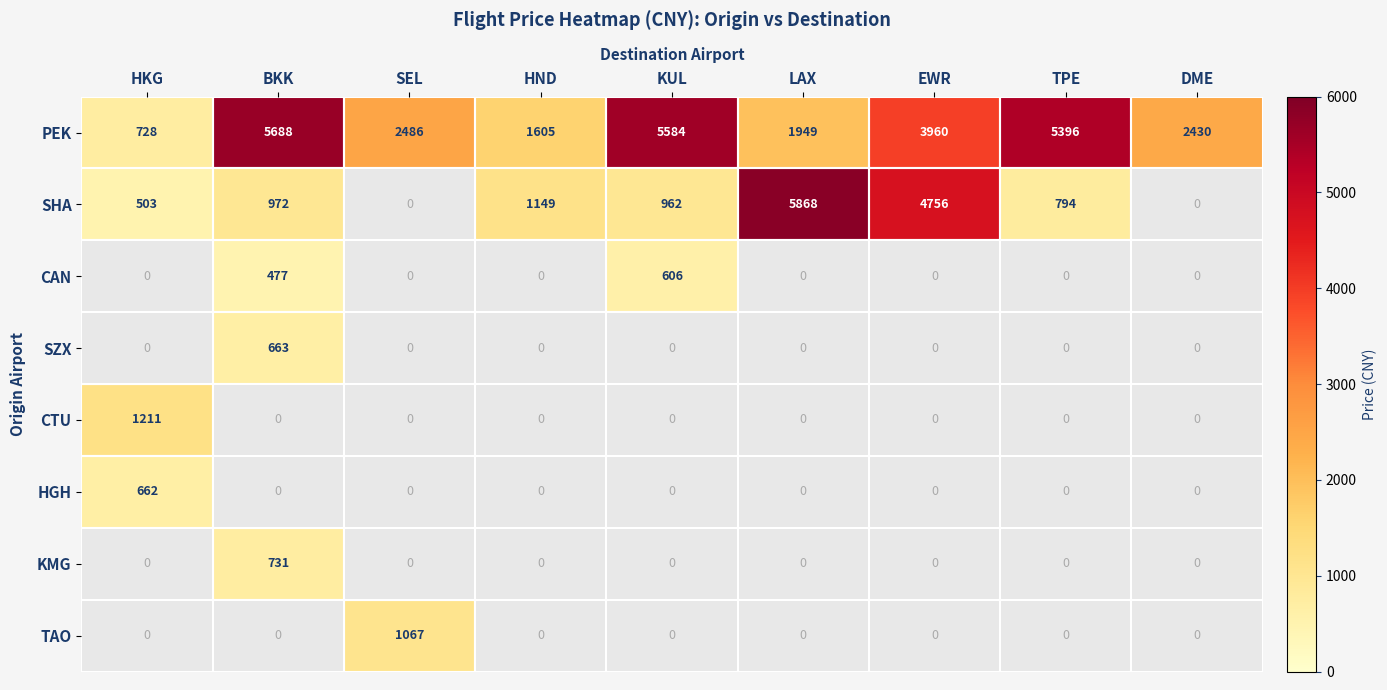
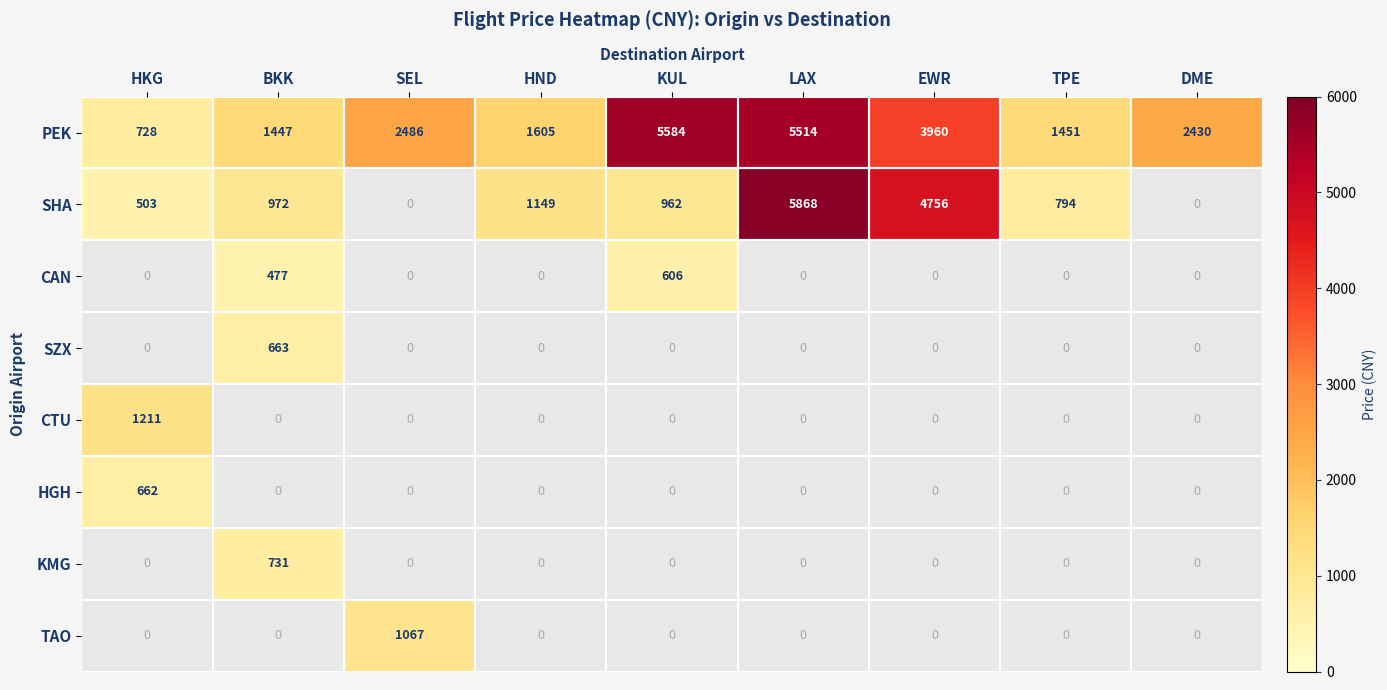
  {
    "PEK": {
      "HKG": 728,
-     "BKK": 5688,
+     "BKK": 1447,
      "SEL": 2486,
      "HND": 1605,
      "KUL": 5584,
-     "LAX": 1949,
+     "LAX": 5514,
      "EWR": 3960,
-     "TPE": 5396,
+     "TPE": 1451,
      "DME": 2430
    },
    "SHA": {
      "HKG": 503,
      "BKK": 972,
      "HND": 1149,
      "KUL": 962,
      "LAX": 5868,
      "EWR": 4756,
      "TPE": 794
    },
    "CAN": {
      "BKK": 477,
      "KUL": 606
    },
    "SZX": {
      "BKK": 663
    },
    "CTU": {
      "HKG": 1211
    },
    "HGH": {
      "HKG": 662
    },
    "KMG": {
      "BKK": 731
    },
    "TAO": {
      "SEL": 1067
    }
  }
